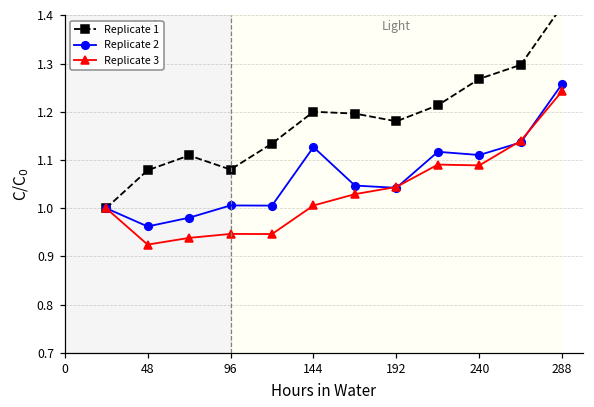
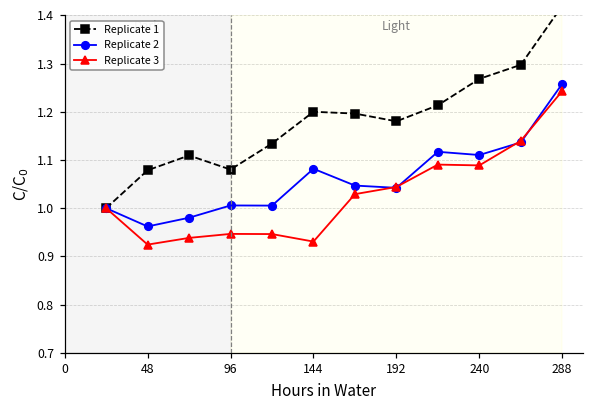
  {
    "Replicate 1": {
      "48": 1.08,
      "96": 1.08,
      "144": 1.20,
      "192": 1.18,
      "240": 1.27
    },
    "Replicate 2": {
      "48": 0.96,
      "96": 1.01,
-     "144": 1.13,
+     "144": 1.08,
      "240": 1.11,
      "288": 1.26
    },
    "Replicate 3": {
      "48": 0.92,
      "96": 0.95,
-     "144": 1.01,
+     "144": 0.93,
      "240": 1.09,
      "288": 1.24
    }
  }
